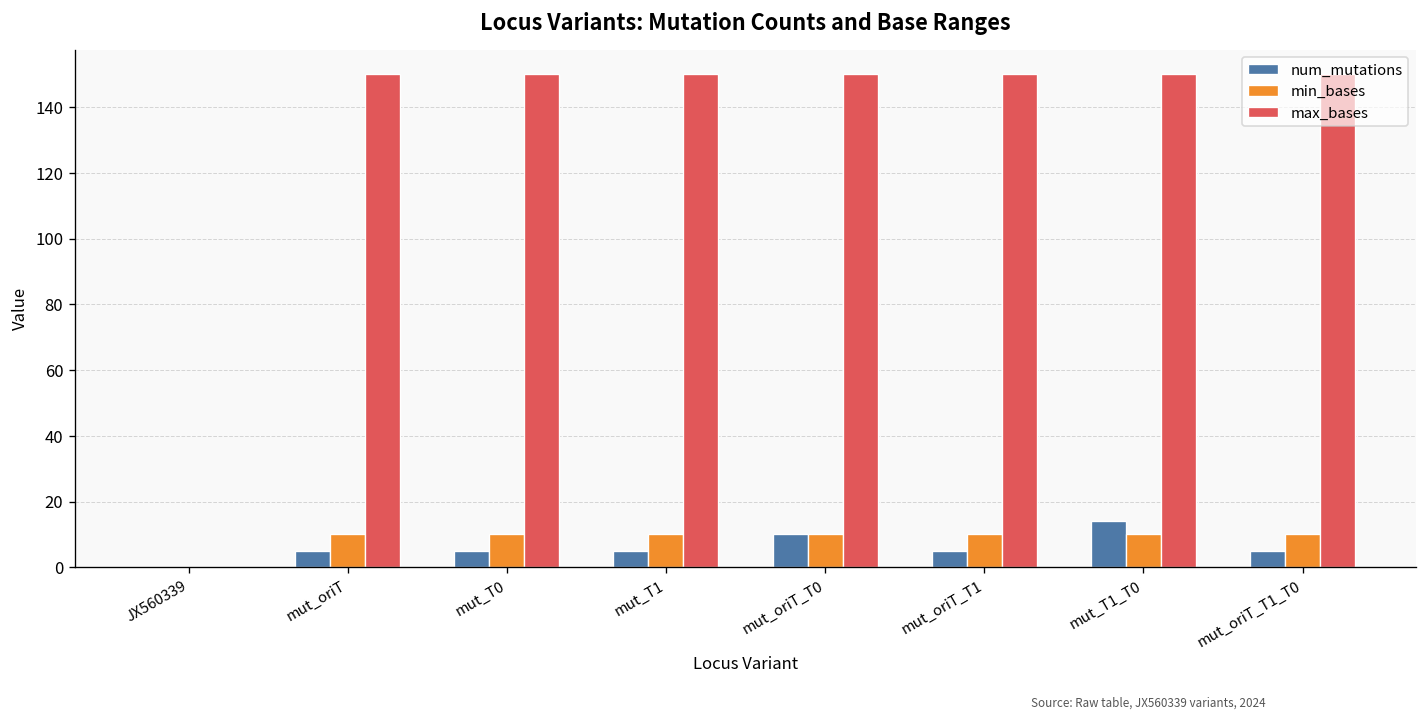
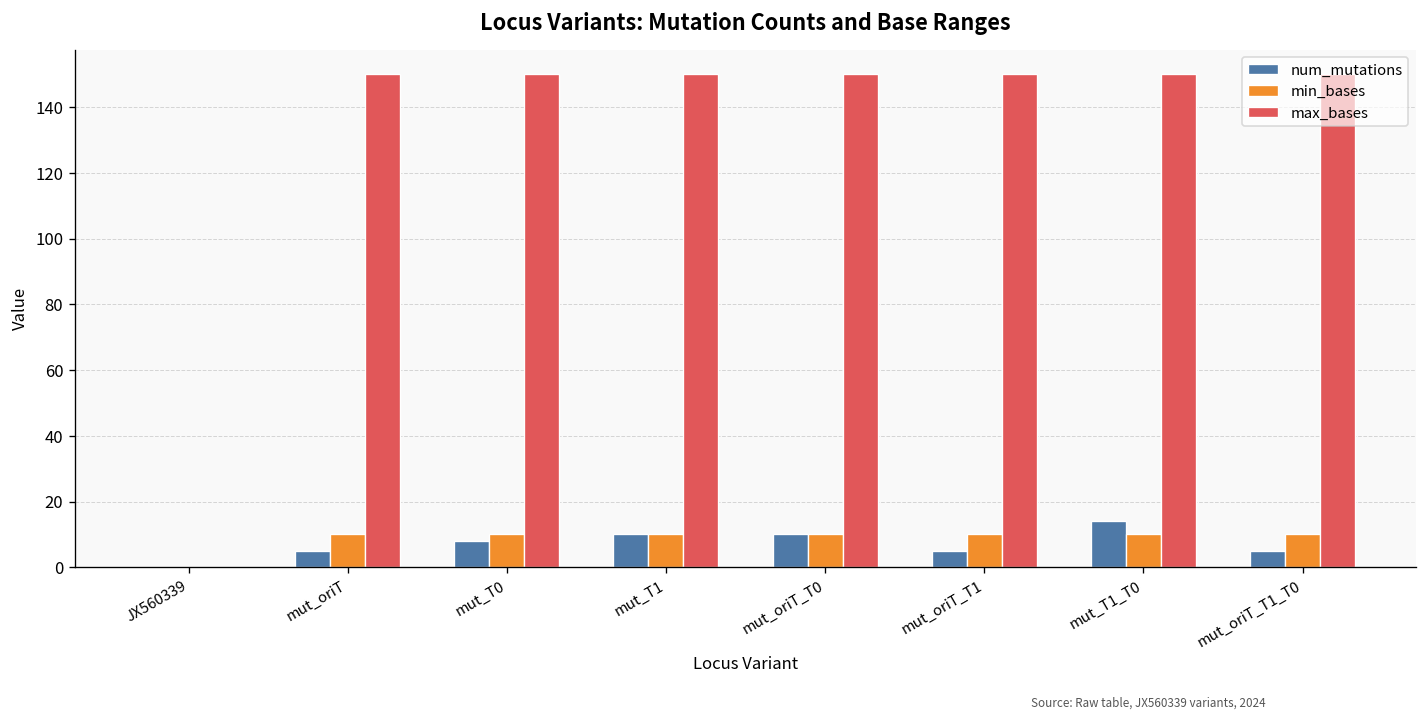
  {
    "num_mutations": {
      "JX560339": 0,
      "mut_oriT": 5,
-     "mut_T0": 5,
-     "mut_T1": 5,
+     "mut_T0": 8,
+     "mut_T1": 10,
      "mut_oriT_T0": 10,
      "mut_oriT_T1": 5,
      "mut_T1_T0": 14,
      "mut_oriT_T1_T0": 5
    },
    "min_bases": {
      "JX560339": 0,
      "mut_oriT": 10,
      "mut_T0": 10,
      "mut_T1": 10,
      "mut_oriT_T0": 10,
      "mut_oriT_T1": 10,
      "mut_T1_T0": 10,
      "mut_oriT_T1_T0": 10
    },
    "max_bases": {
      "JX560339": 0,
      "mut_oriT": 150,
      "mut_T0": 150,
      "mut_T1": 150,
      "mut_oriT_T0": 150,
      "mut_oriT_T1": 150,
      "mut_T1_T0": 150
    }
  }
